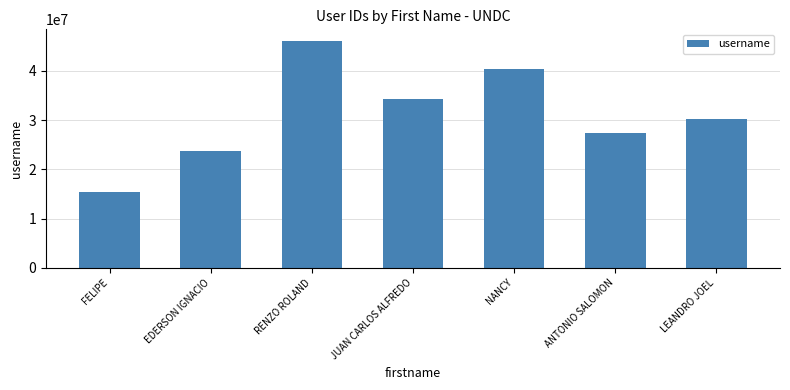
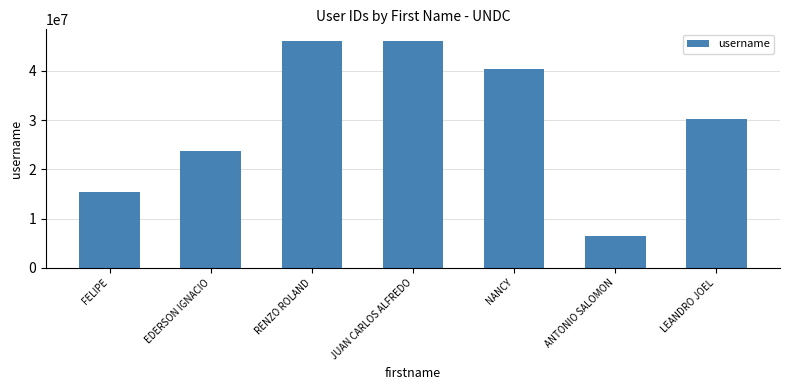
  {
    "FELIPE": 15000000,
    "EDERSON IGNACIO": 24000000,
    "RENZO ROLAND": 46000000,
-   "JUAN CARLOS ALFREDO": 34000000,
+   "JUAN CARLOS ALFREDO": 46000000,
    "NANCY": 40000000,
-   "ANTONIO SALOMON": 27000000,
+   "ANTONIO SALOMON": 7000000,
    "LEANDRO JOEL": 30000000
  }
